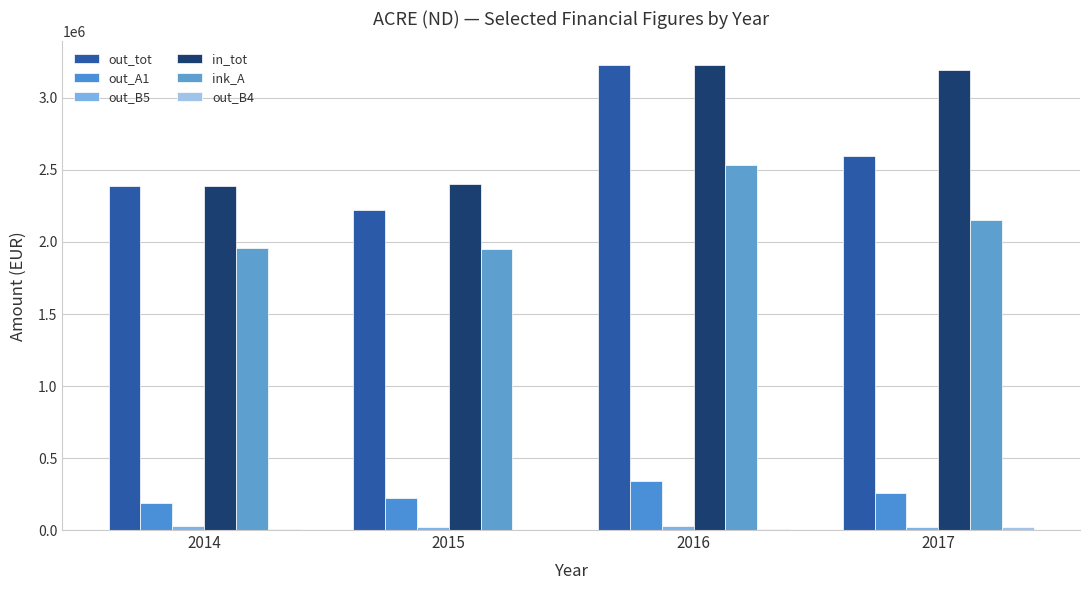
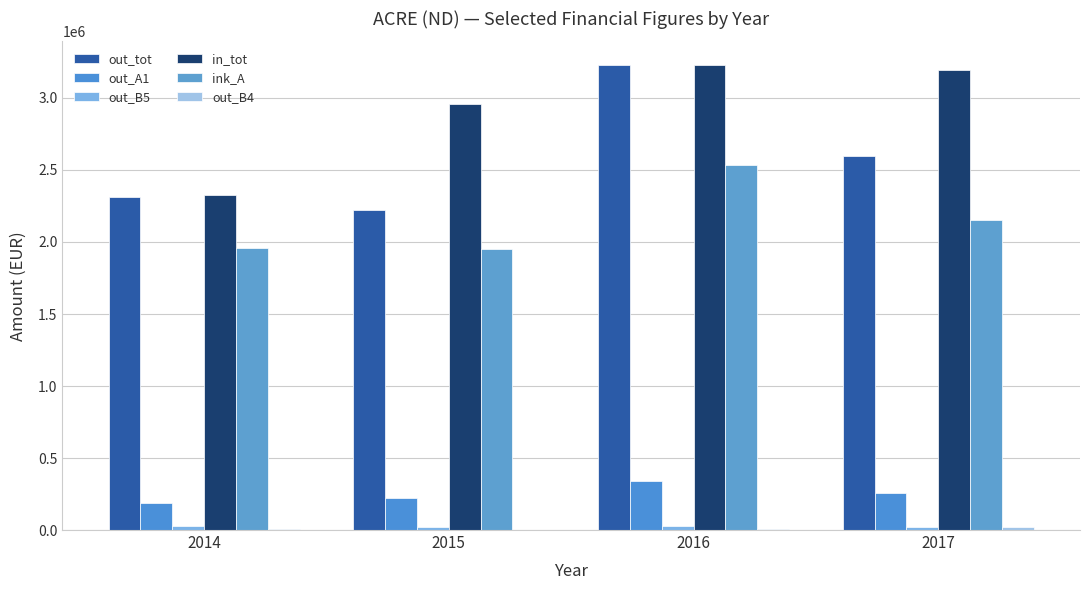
  {
    "out_tot": {
-     "2014": 2390000,
+     "2014": 2310000,
      "2015": 2220000,
      "2016": 3230000,
      "2017": 2600000
    },
    "in_tot": {
-     "2014": 2390000,
-     "2015": 2400000,
+     "2014": 2320000,
+     "2015": 2960000,
      "2016": 3230000,
      "2017": 3190000
    }
  }
